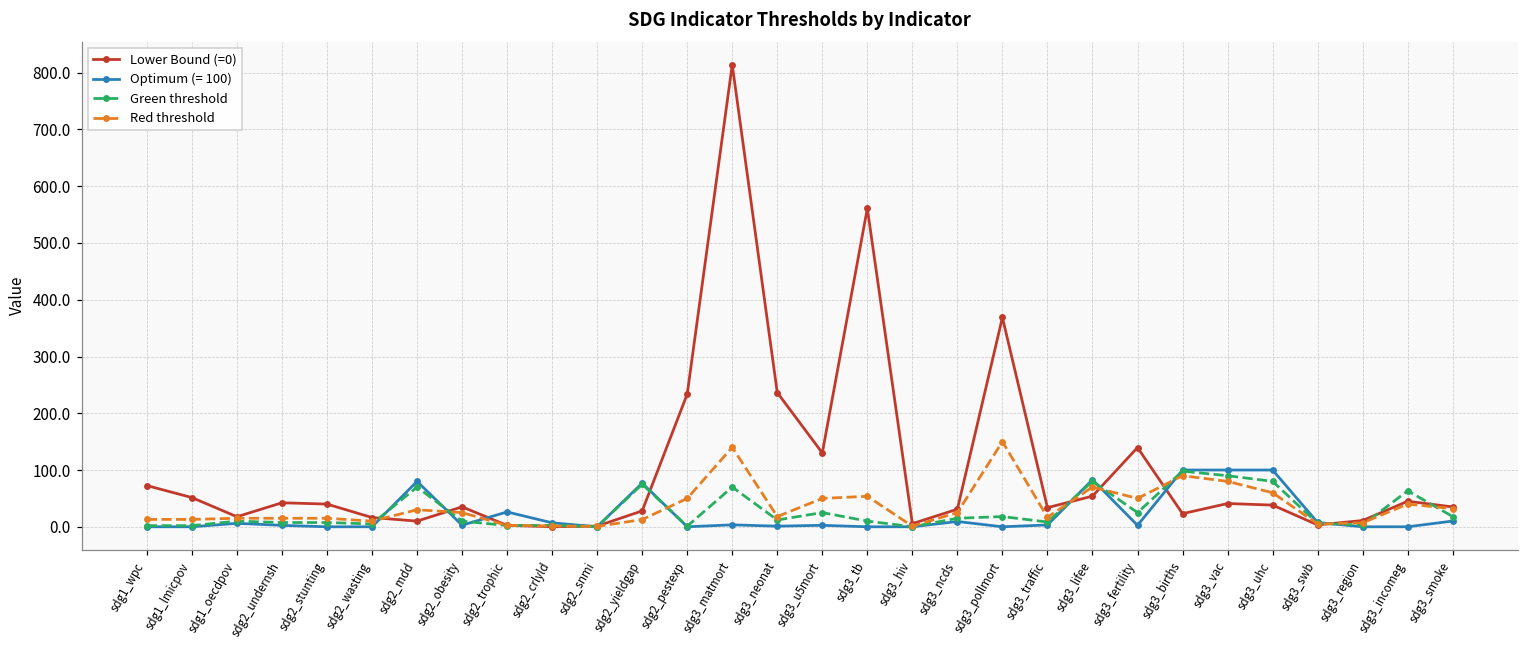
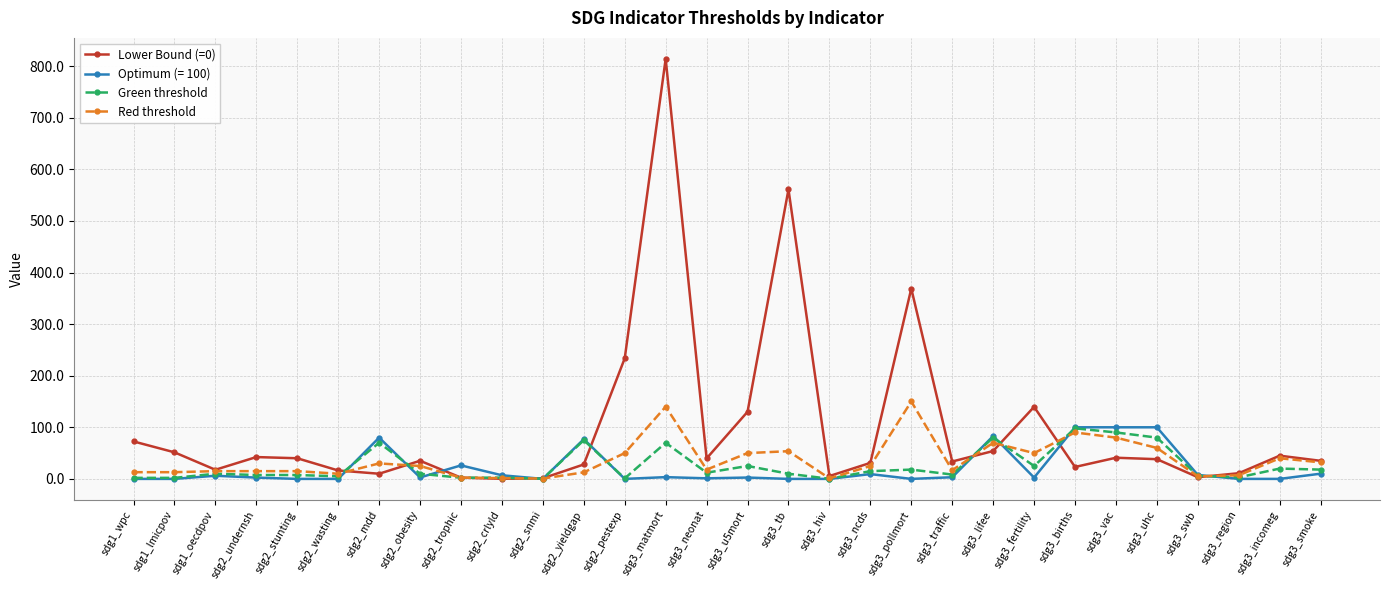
  {
    "Lower Bound (=0)": {
      "sdg1_wpc": 70,
      "sdg1_lmicpov": 50,
      "sdg2_undernsh": 40,
      "sdg2_stunting": 40,
      "sdg2_wasting": 20,
      "sdg2_mdd": 10,
      "sdg2_obesity": 40,
      "sdg2_yieldgap": 30,
      "sdg2_pestexp": 230,
      "sdg3_matmort": 810,
-     "sdg3_neonat": 240,
+     "sdg3_neonat": 40,
      "sdg3_u5mort": 130,
      "sdg3_tb": 560,
      "sdg3_ncds": 30,
      "sdg3_pollmort": 370,
      "sdg3_traffic": 30,
      "sdg3_lifee": 50,
      "sdg3_fertility": 140,
      "sdg3_births": 20,
      "sdg3_vac": 40,
      "sdg3_uhc": 40,
      "sdg3_incomeg": 50
    },
    "Optimum (= 100)": {
      "sdg2_undernsh": 0,
      "sdg2_stunting": 0,
      "sdg2_wasting": 0,
      "sdg2_mdd": 80,
      "sdg2_obesity": 0,
      "sdg2_trophic": 30,
      "sdg3_matmort": 0,
      "sdg3_neonat": 0,
      "sdg3_u5mort": 0,
      "sdg3_tb": 0,
      "sdg3_ncds": 10,
      "sdg3_pollmort": 0,
      "sdg3_traffic": 0,
      "sdg3_fertility": 0,
      "sdg3_vac": 100,
      "sdg3_uhc": 100,
      "sdg3_incomeg": 0,
      "sdg3_smoke": 10
    },
    "Green threshold": {
      "sdg2_undernsh": 10,
      "sdg2_stunting": 10,
      "sdg2_wasting": 10,
      "sdg2_mdd": 70,
      "sdg2_obesity": 10,
      "sdg3_matmort": 70,
      "sdg3_neonat": 10,
      "sdg3_u5mort": 30,
      "sdg3_tb": 10,
      "sdg3_ncds": 20,
      "sdg3_pollmort": 20,
      "sdg3_traffic": 10,
      "sdg3_fertility": 30,
      "sdg3_vac": 90,
      "sdg3_uhc": 80,
-     "sdg3_incomeg": 60,
+     "sdg3_incomeg": 20,
      "sdg3_smoke": 20
    },
    "Red threshold": {
      "sdg1_wpc": 10,
      "sdg1_lmicpov": 10,
      "sdg2_undernsh": 20,
      "sdg2_stunting": 20,
      "sdg2_wasting": 10,
      "sdg2_mdd": 30,
      "sdg2_obesity": 30,
      "sdg2_yieldgap": 10,
      "sdg2_pestexp": 50,
      "sdg3_matmort": 140,
      "sdg3_neonat": 20,
      "sdg3_u5mort": 50,
      "sdg3_tb": 50,
      "sdg3_ncds": 30,
      "sdg3_pollmort": 150,
      "sdg3_traffic": 20,
      "sdg3_lifee": 70,
      "sdg3_fertility": 50,
      "sdg3_births": 90,
      "sdg3_vac": 80,
      "sdg3_uhc": 60,
      "sdg3_incomeg": 40
    }
  }
